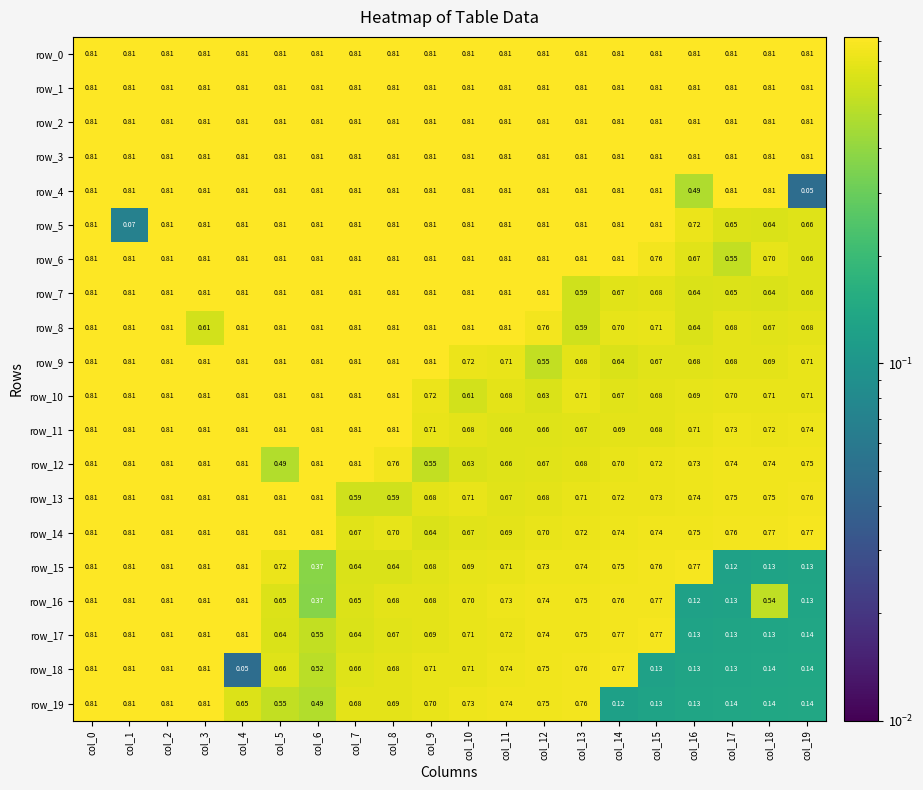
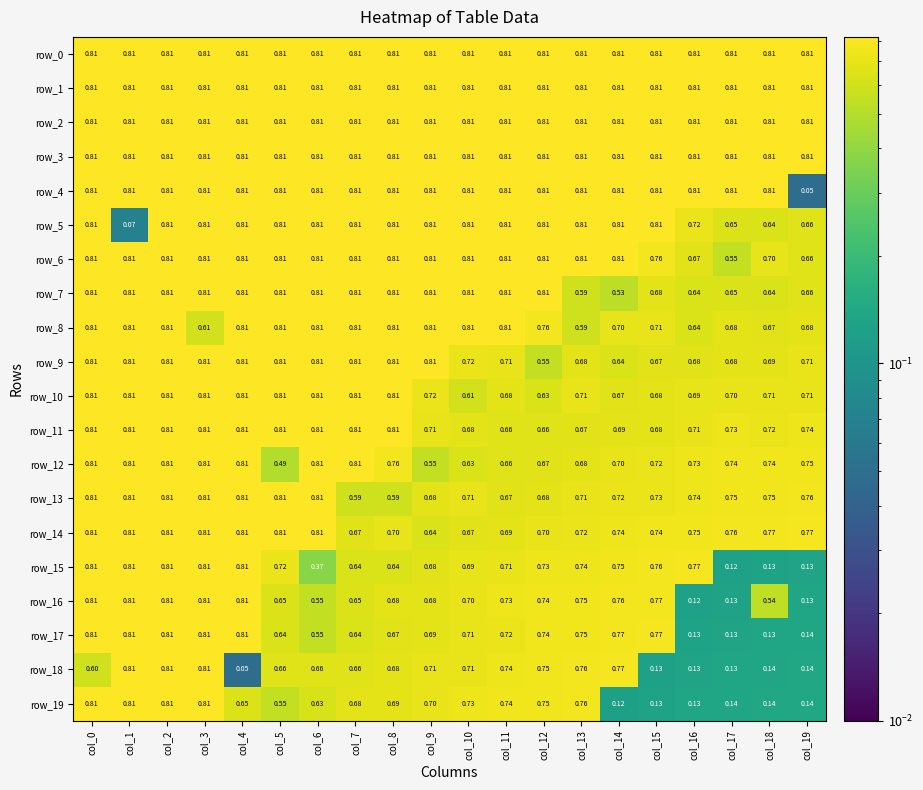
  {
    "row_4": {
      "col_0": 0.81,
      "col_1": 0.81,
      "col_2": 0.81,
      "col_3": 0.81,
      "col_4": 0.81,
      "col_5": 0.81,
      "col_6": 0.81,
      "col_7": 0.81,
      "col_8": 0.81,
      "col_9": 0.81,
      "col_10": 0.81,
      "col_11": 0.81,
      "col_12": 0.81,
      "col_13": 0.81,
      "col_14": 0.81,
      "col_15": 0.81,
-     "col_16": 0.49,
+     "col_16": 0.81,
      "col_17": 0.81,
      "col_18": 0.81,
      "col_19": 0.05
    },
    "row_7": {
      "col_0": 0.81,
      "col_1": 0.81,
      "col_2": 0.81,
      "col_3": 0.81,
      "col_4": 0.81,
      "col_5": 0.81,
      "col_6": 0.81,
      "col_7": 0.81,
      "col_8": 0.81,
      "col_9": 0.81,
      "col_10": 0.81,
      "col_11": 0.81,
      "col_12": 0.81,
      "col_13": 0.59,
-     "col_14": 0.67,
+     "col_14": 0.53,
      "col_15": 0.68,
      "col_16": 0.64,
      "col_17": 0.65,
      "col_18": 0.64,
      "col_19": 0.66
    },
    "row_16": {
      "col_0": 0.81,
      "col_1": 0.81,
      "col_2": 0.81,
      "col_3": 0.81,
      "col_4": 0.81,
      "col_5": 0.65,
-     "col_6": 0.37,
+     "col_6": 0.55,
      "col_7": 0.65,
      "col_8": 0.68,
      "col_9": 0.68,
      "col_10": 0.70,
      "col_11": 0.73,
      "col_12": 0.74,
      "col_13": 0.75,
      "col_14": 0.76,
      "col_15": 0.77,
      "col_16": 0.12,
      "col_17": 0.13,
      "col_18": 0.54,
      "col_19": 0.13
    },
    "row_18": {
-     "col_0": 0.81,
+     "col_0": 0.60,
      "col_1": 0.81,
      "col_2": 0.81,
      "col_3": 0.81,
      "col_4": 0.05,
      "col_5": 0.66,
-     "col_6": 0.52,
+     "col_6": 0.66,
      "col_7": 0.66,
      "col_8": 0.68,
      "col_9": 0.71,
      "col_10": 0.71,
      "col_11": 0.74,
      "col_12": 0.75,
      "col_13": 0.76,
      "col_14": 0.77,
      "col_15": 0.13,
      "col_16": 0.13,
      "col_17": 0.13,
      "col_18": 0.14,
      "col_19": 0.14
    },
    "row_19": {
      "col_0": 0.81,
      "col_1": 0.81,
      "col_2": 0.81,
      "col_3": 0.81,
      "col_4": 0.65,
      "col_5": 0.55,
-     "col_6": 0.49,
+     "col_6": 0.63,
      "col_7": 0.68,
      "col_8": 0.69,
      "col_9": 0.70,
      "col_10": 0.73,
      "col_11": 0.74,
      "col_12": 0.75,
      "col_13": 0.76,
      "col_14": 0.12,
      "col_15": 0.13,
      "col_16": 0.13,
      "col_17": 0.14,
      "col_18": 0.14,
      "col_19": 0.14
    }
  }
